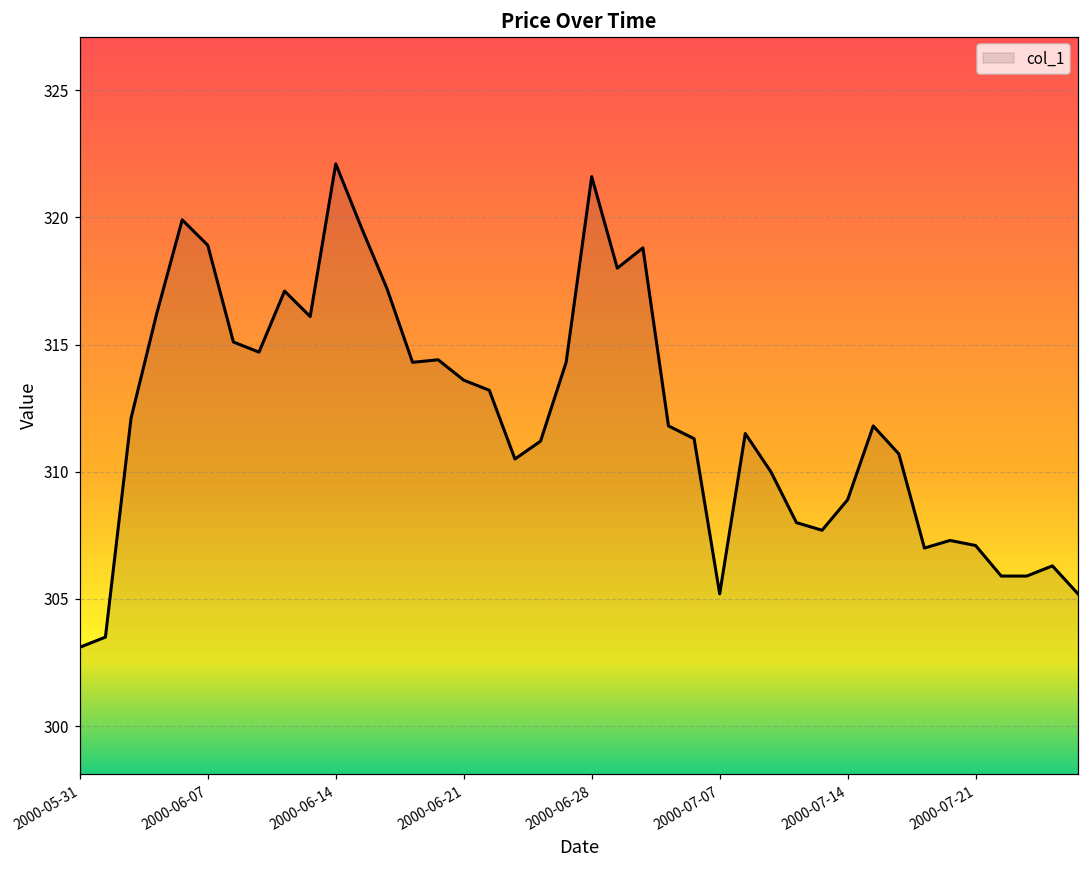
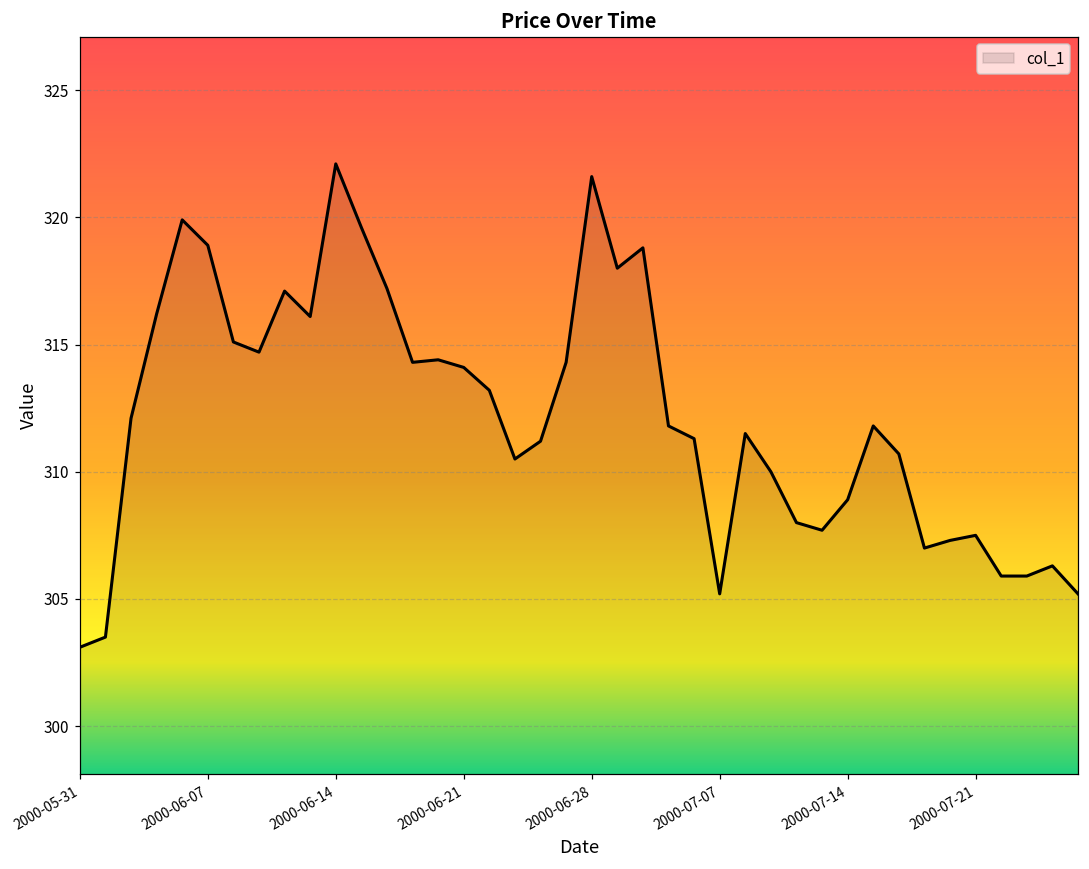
  {
    "2000-05-31": 303.1,
    "2000-06-07": 318.9,
    "2000-06-14": 322.1,
-   "2000-06-21": 313.6,
+   "2000-06-21": 314.1,
    "2000-06-28": 321.6,
    "2000-07-07": 305.2,
    "2000-07-14": 308.9,
-   "2000-07-21": 307.1
+   "2000-07-21": 307.5
  }
